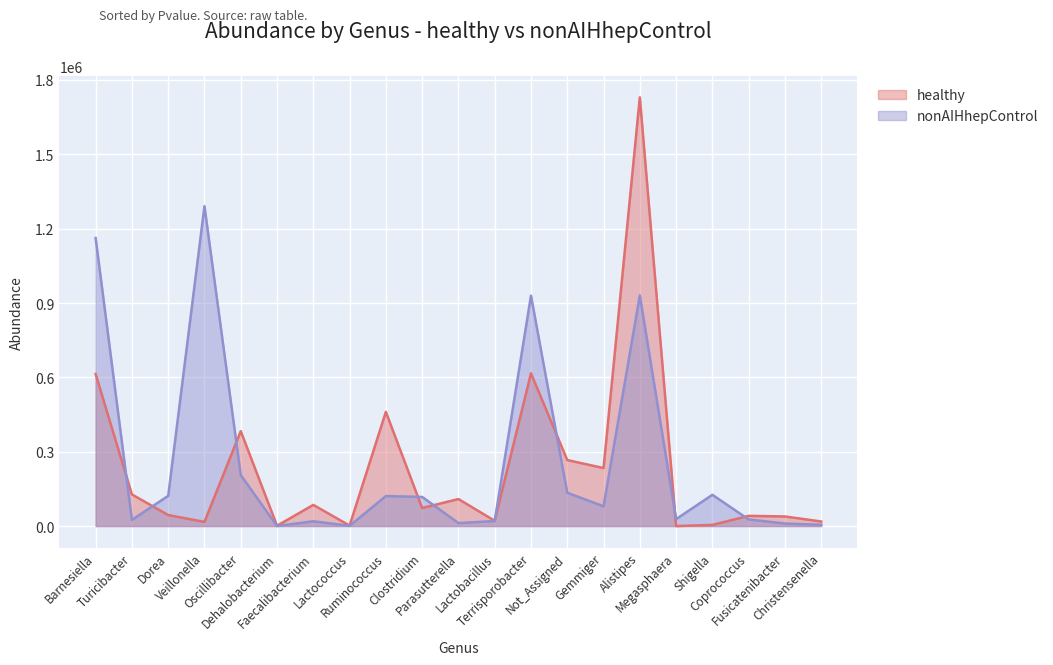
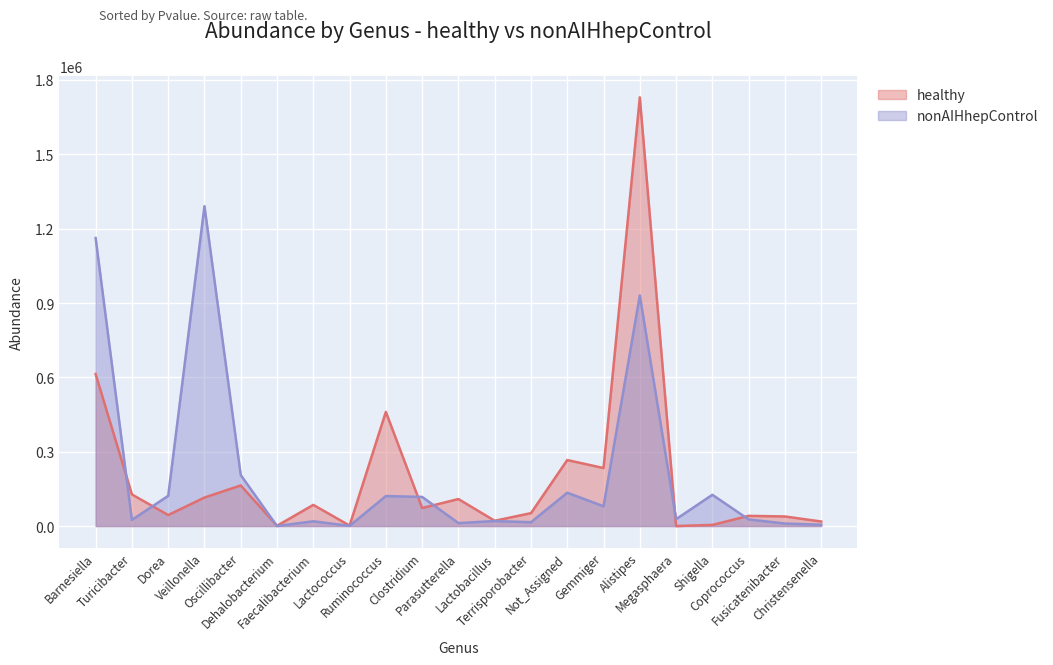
  {
    "healthy": {
      "Barnesiella": 610000,
      "Turicibacter": 130000,
      "Dorea": 40000,
-     "Veillonella": 20000,
-     "Oscillibacter": 380000,
+     "Veillonella": 120000,
+     "Oscillibacter": 160000,
      "Faecalibacterium": 90000,
      "Ruminococcus": 460000,
      "Clostridium": 70000,
      "Parasutterella": 110000,
-     "Terrisporobacter": 620000,
+     "Terrisporobacter": 50000,
      "Not_Assigned": 270000,
      "Gemmiger": 230000,
      "Alistipes": 1730000,
      "Megasphaera": 0,
      "Shigella": 0,
      "Coprococcus": 40000,
      "Fusicatenibacter": 40000,
      "Christensenella": 20000
    },
    "nonAIHhepControl": {
      "Barnesiella": 1160000,
      "Turicibacter": 20000,
      "Dorea": 120000,
      "Veillonella": 1290000,
      "Oscillibacter": 210000,
      "Faecalibacterium": 20000,
      "Ruminococcus": 120000,
      "Clostridium": 120000,
      "Parasutterella": 10000,
-     "Terrisporobacter": 930000,
+     "Terrisporobacter": 20000,
      "Not_Assigned": 130000,
      "Gemmiger": 80000,
      "Alistipes": 930000,
      "Megasphaera": 30000,
      "Shigella": 130000,
      "Coprococcus": 30000,
      "Fusicatenibacter": 10000,
      "Christensenella": 10000
    }
  }
